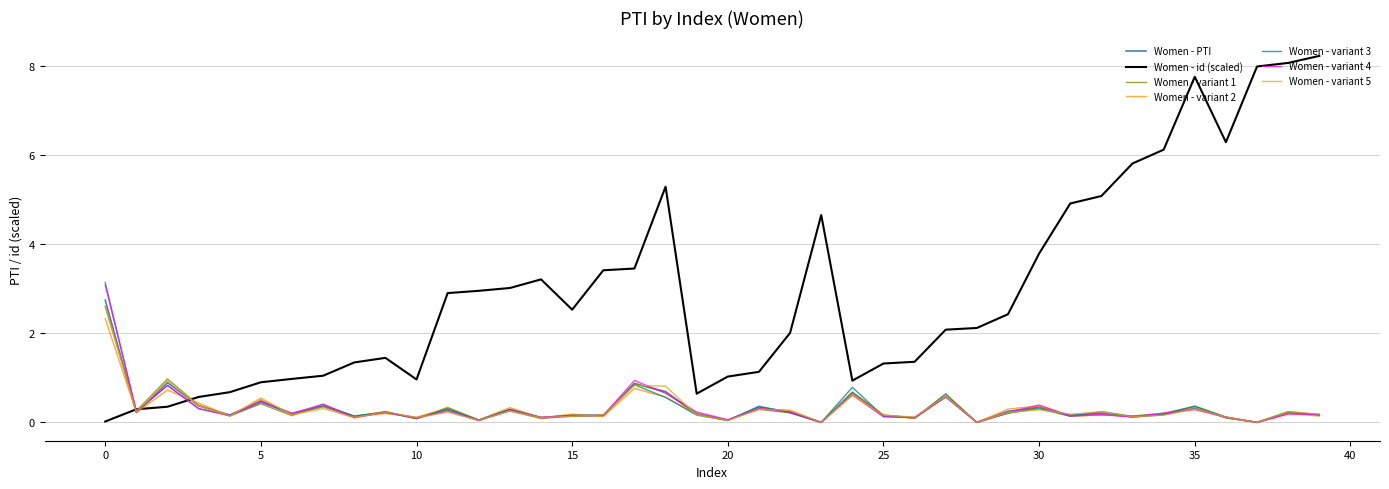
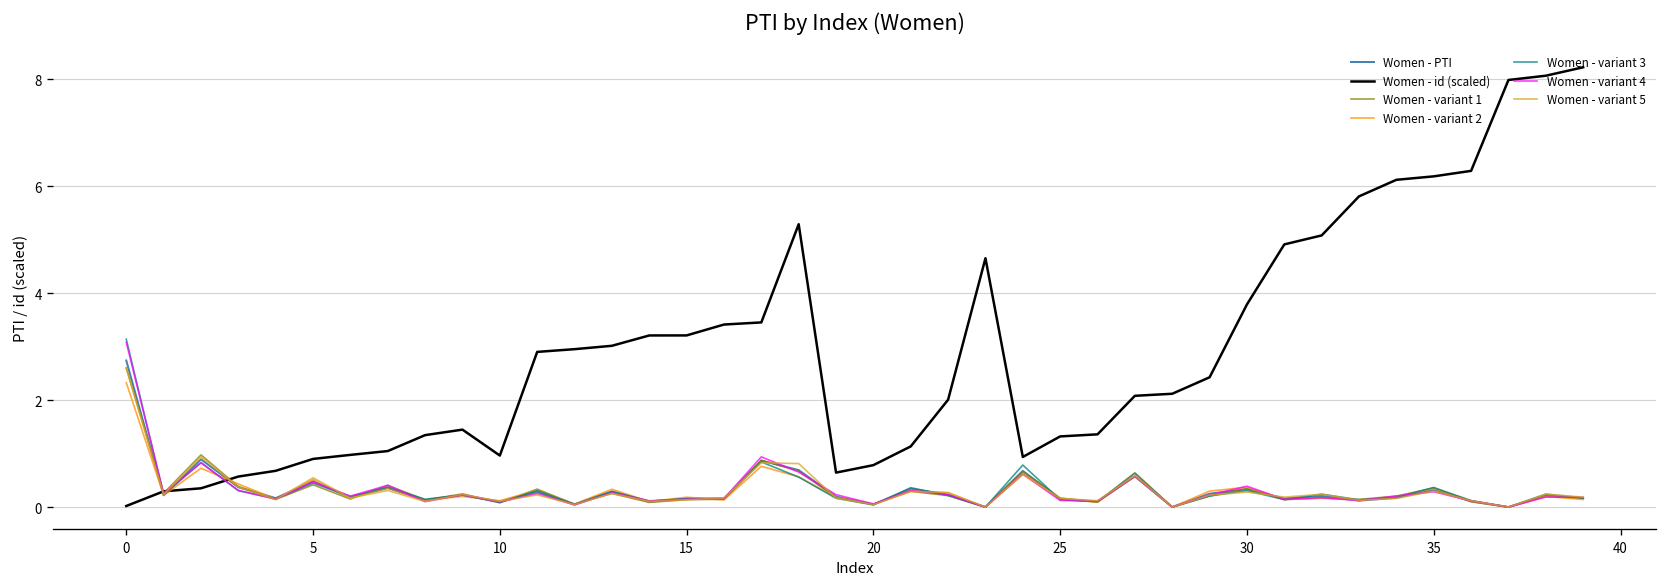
  {
    "Women - id (scaled)": {
      "0": 0.0,
      "5": 0.9,
      "10": 1.0,
-     "15": 2.5,
-     "20": 1.0,
+     "15": 3.2,
+     "20": 0.8,
      "25": 1.3,
      "30": 3.8,
-     "35": 7.8
+     "35": 6.2
    },
    "Women - variant 4": {
      "0": 3.1
    }
  }
